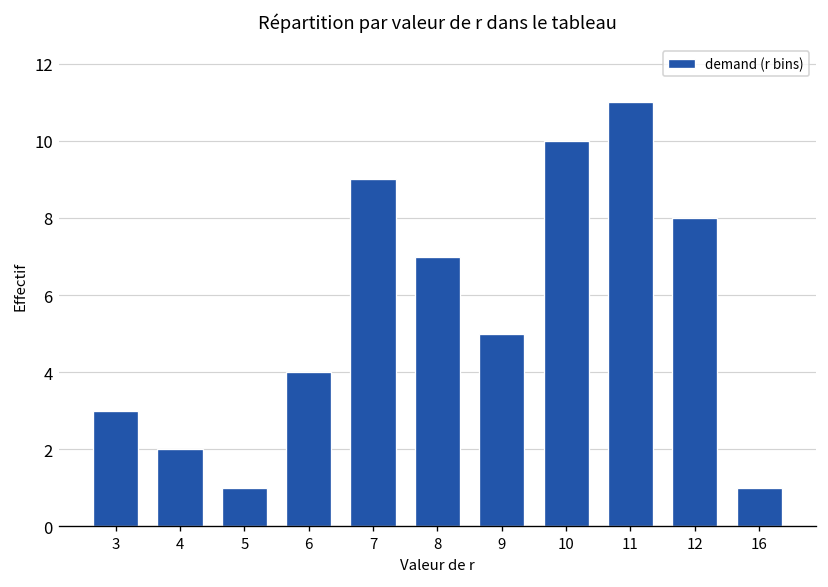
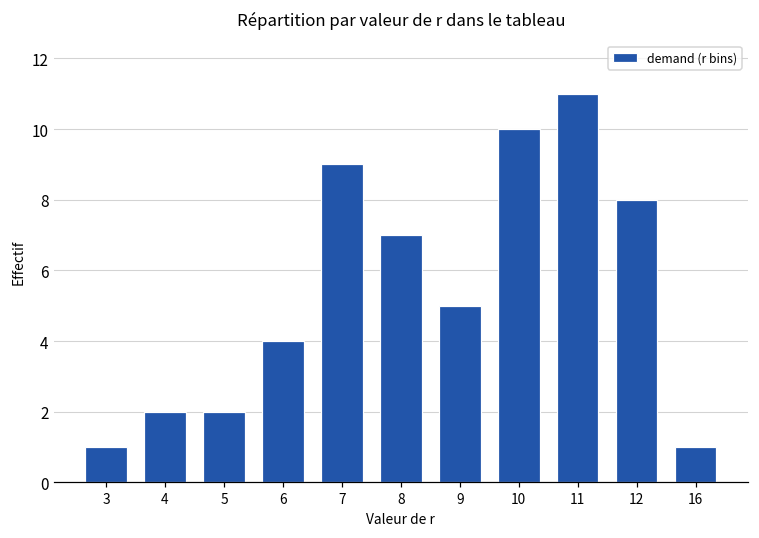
  {
-   "3": 3,
+   "3": 1,
    "4": 2,
-   "5": 1,
+   "5": 2,
    "6": 4,
    "7": 9,
    "8": 7,
    "9": 5,
    "10": 10,
    "11": 11,
    "12": 8,
    "16": 1
  }
